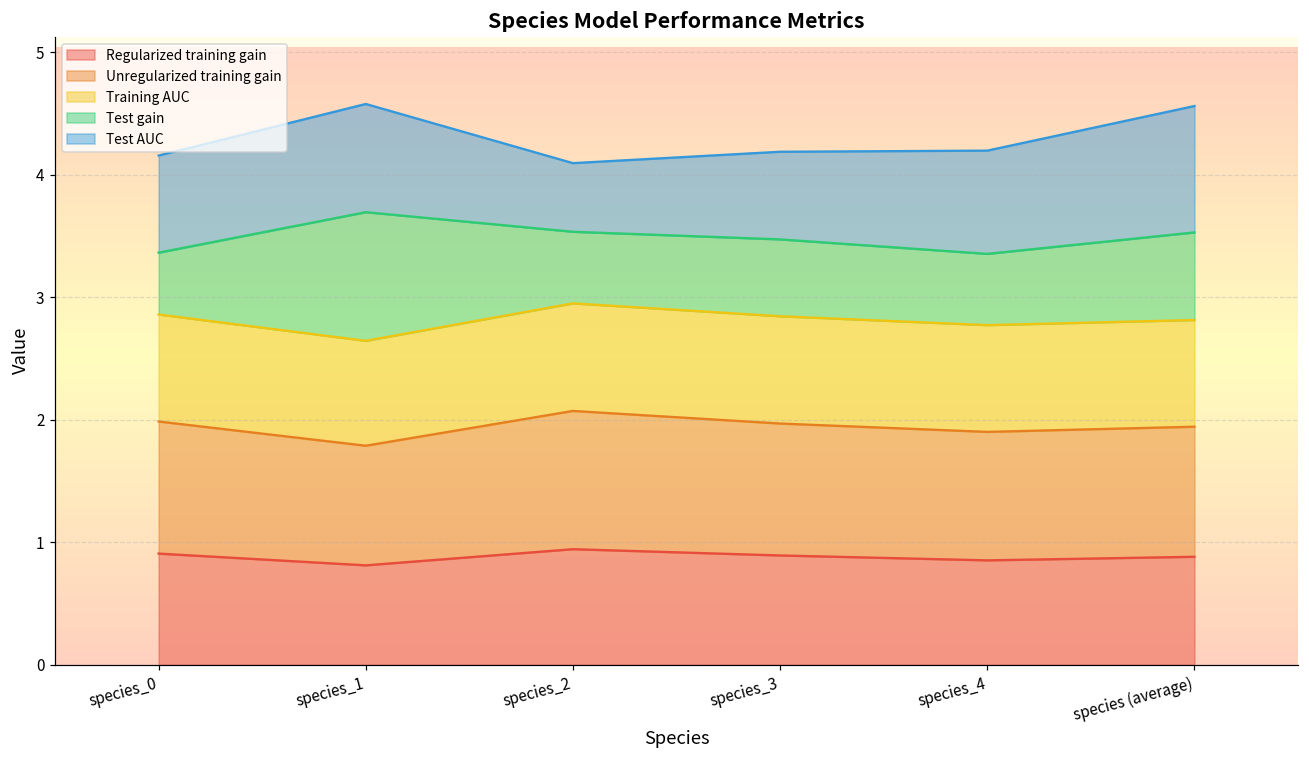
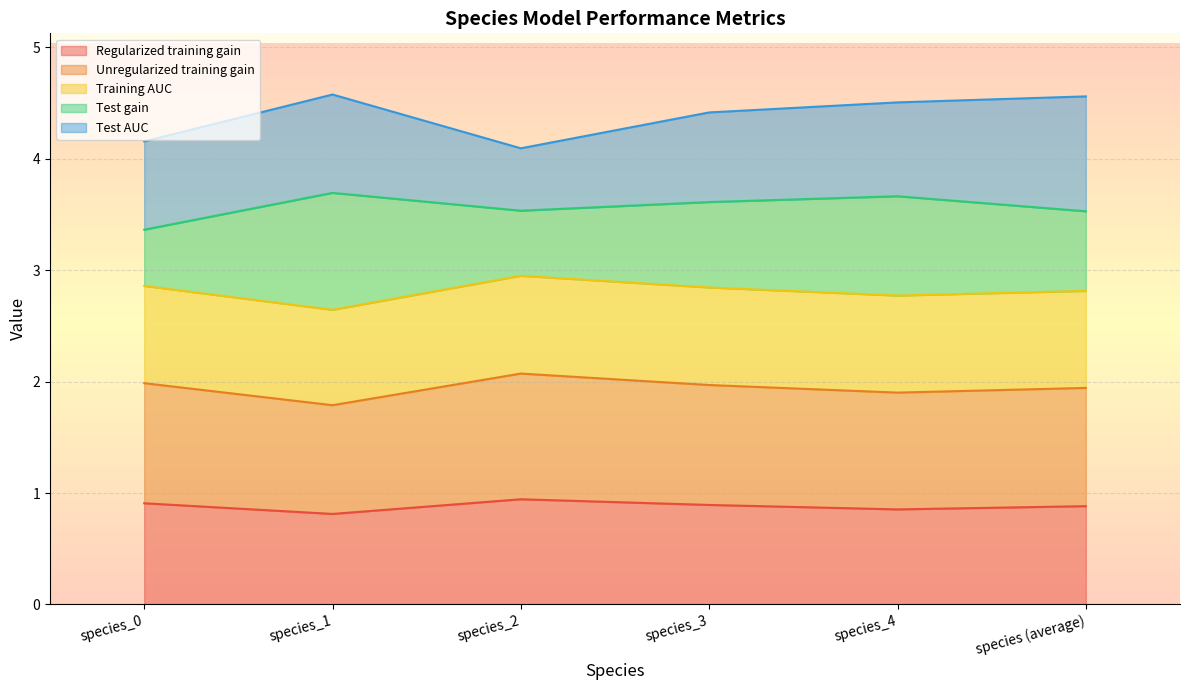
  {
    "Test gain": {
      "species_0": 0.50,
      "species_1": 1.05,
      "species_2": 0.58,
-     "species_3": 0.63,
-     "species_4": 0.58,
+     "species_3": 0.77,
+     "species_4": 0.89,
      "species (average)": 0.71
    },
    "Test AUC": {
      "species_0": 0.79,
      "species_1": 0.88,
      "species_2": 0.56,
-     "species_3": 0.71,
+     "species_3": 0.80,
      "species_4": 0.84,
      "species (average)": 1.03
    }
  }
